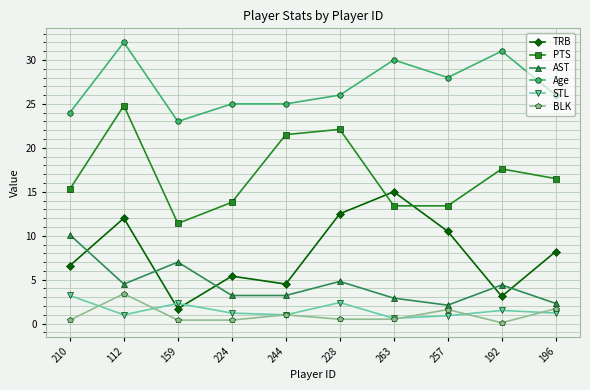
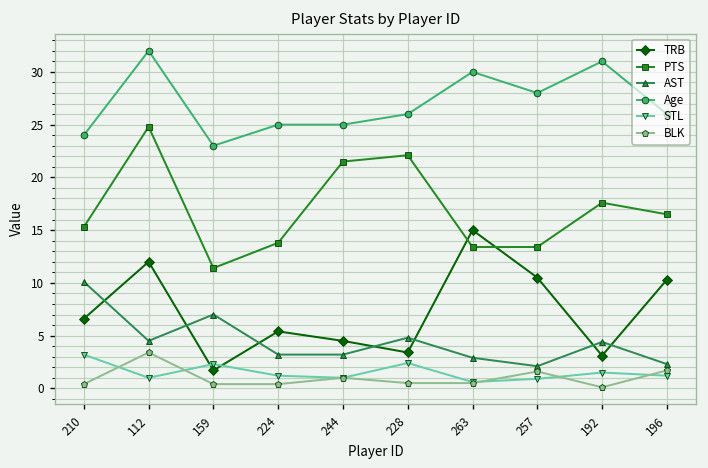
  {
    "TRB": {
      "210": 7,
      "112": 12,
      "159": 2,
      "224": 5,
      "244": 5,
-     "228": 13,
+     "228": 3,
      "263": 15,
      "257": 11,
      "192": 3,
-     "196": 8
+     "196": 10
    }
  }
